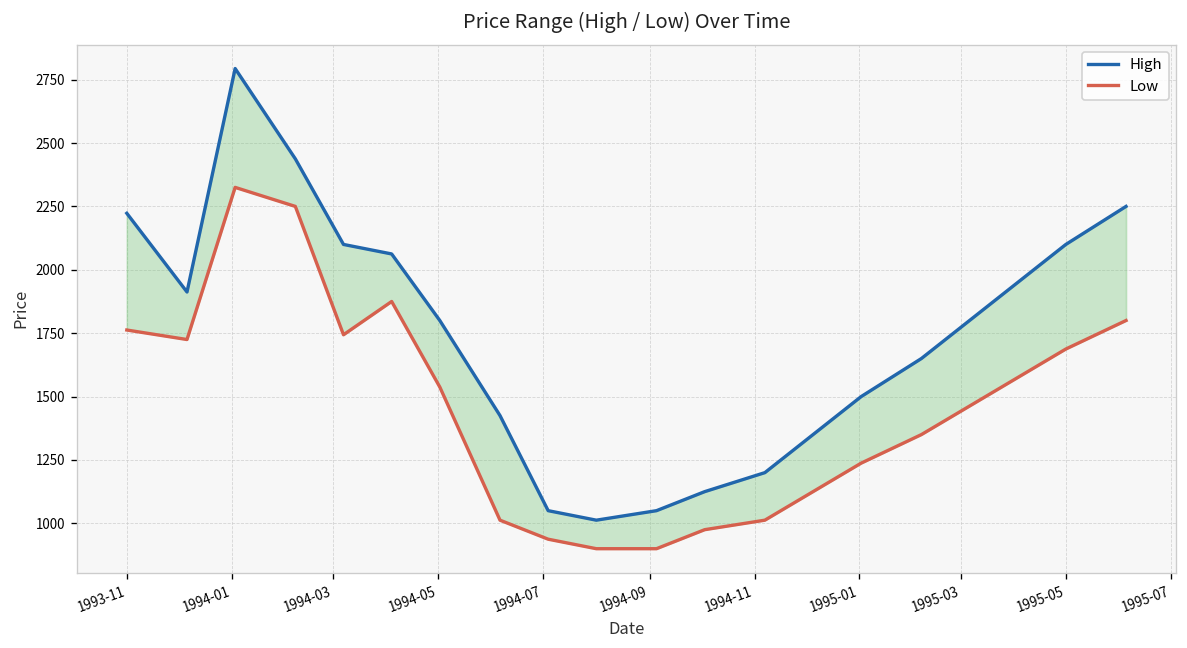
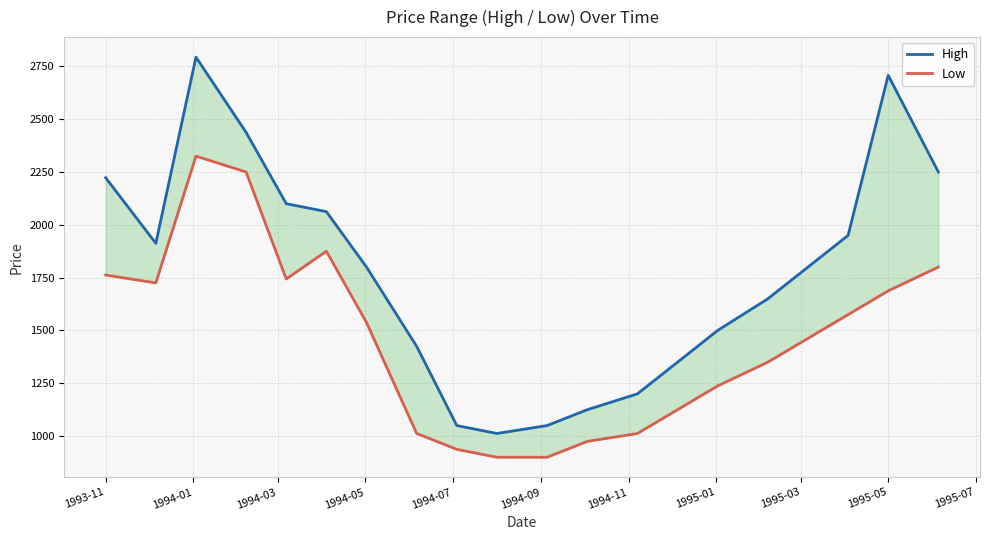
  {
    "High": {
      "1993-11": 2220,
-     "1995-05": 2100
+     "1995-05": 2710
    },
    "Low": {
      "1993-11": 1760,
      "1995-05": 1690
    }
  }
